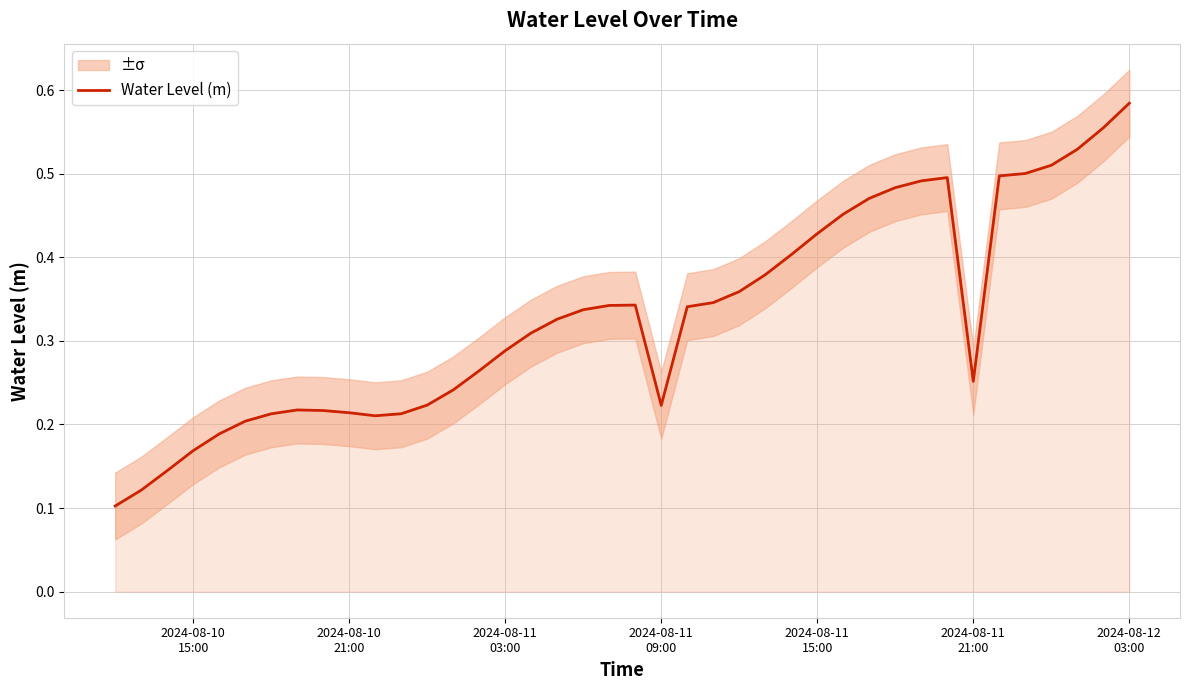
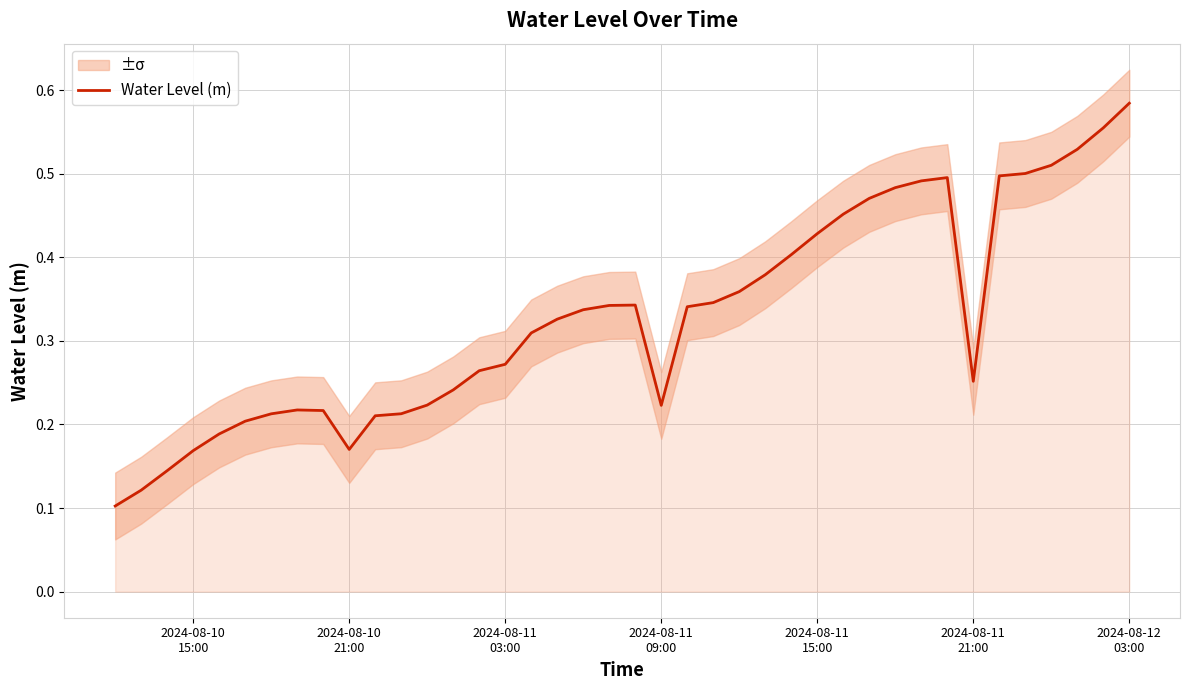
  {
    "Water Level (m)": {
      "2024-08-10 15:00": 0.17,
-     "2024-08-10 21:00": 0.21,
-     "2024-08-11 03:00": 0.29,
+     "2024-08-10 21:00": 0.17,
+     "2024-08-11 03:00": 0.27,
      "2024-08-11 09:00": 0.22,
      "2024-08-11 15:00": 0.43,
      "2024-08-11 21:00": 0.25,
      "2024-08-12 03:00": 0.58
    }
  }
